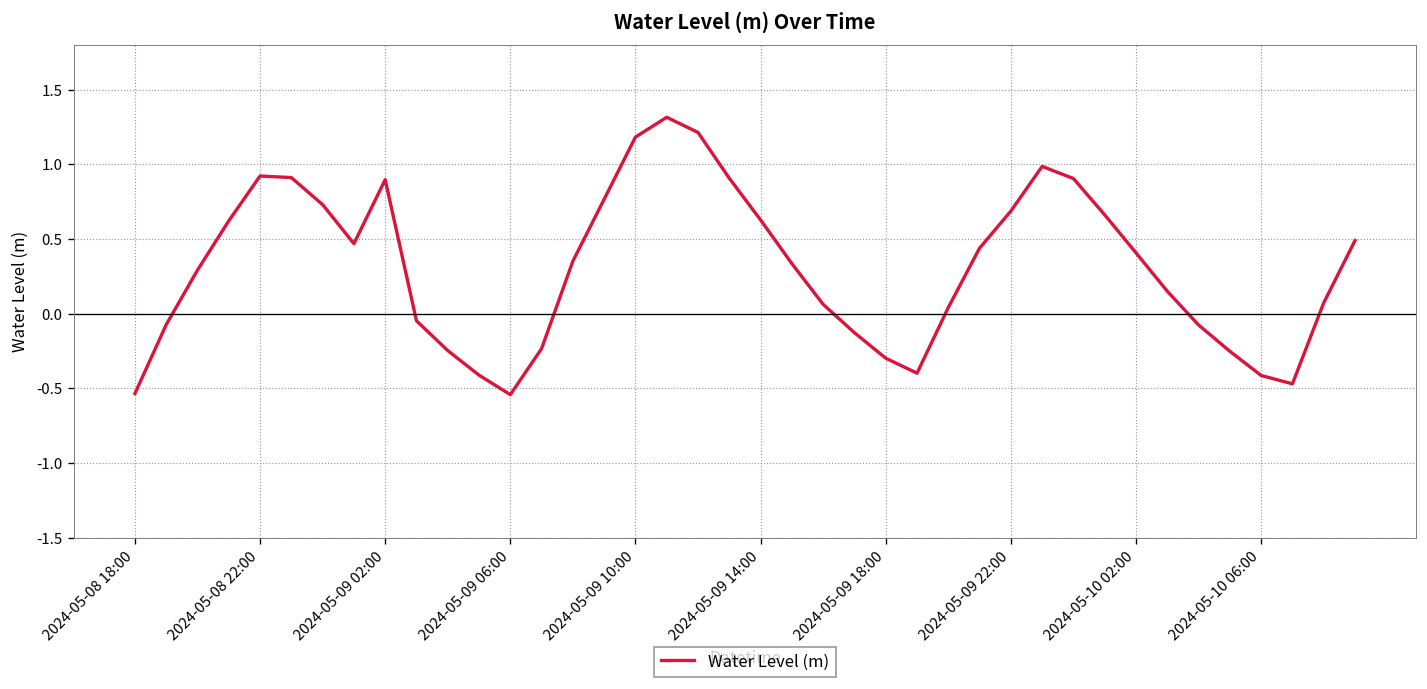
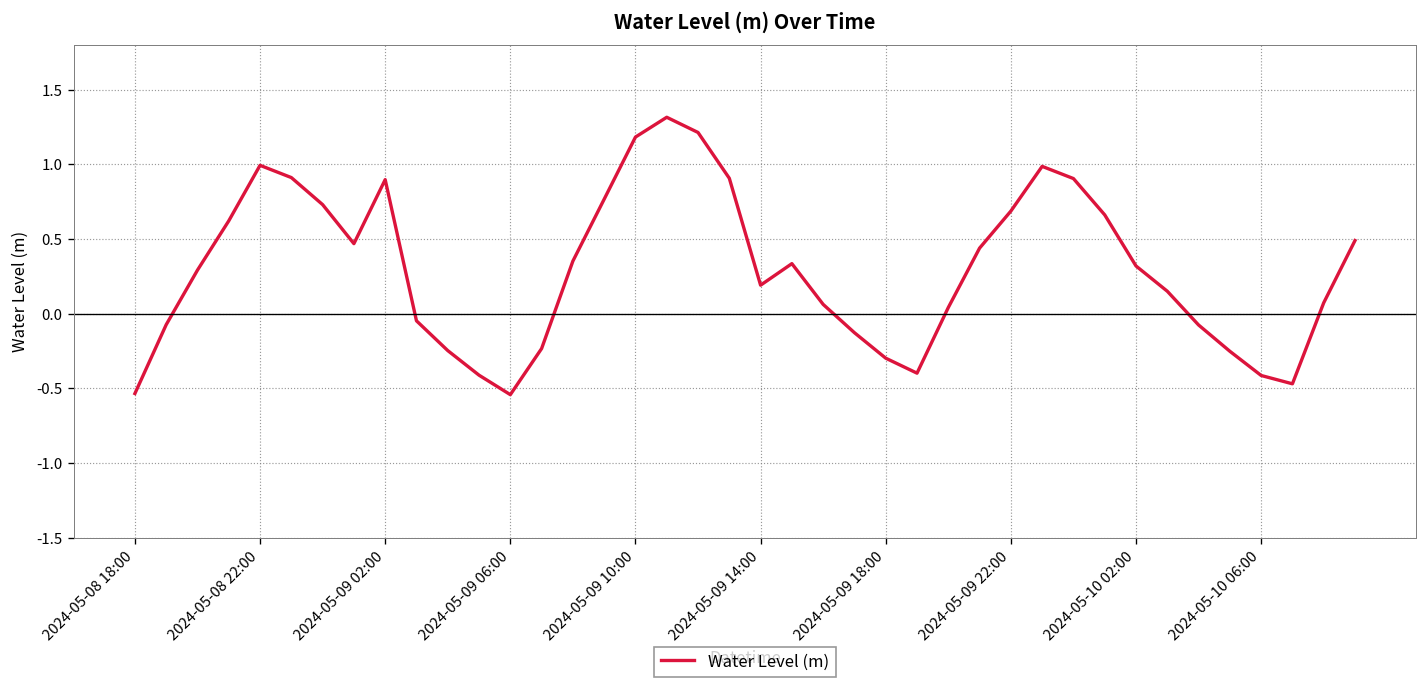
  {
    "2024-05-08 18:00": -0.53,
-   "2024-05-08 22:00": 0.92,
+   "2024-05-08 22:00": 0.99,
    "2024-05-09 02:00": 0.90,
    "2024-05-09 06:00": -0.54,
    "2024-05-09 10:00": 1.18,
-   "2024-05-09 14:00": 0.63,
+   "2024-05-09 14:00": 0.19,
    "2024-05-09 18:00": -0.30,
    "2024-05-09 22:00": 0.69,
-   "2024-05-10 02:00": 0.41,
+   "2024-05-10 02:00": 0.32,
    "2024-05-10 06:00": -0.41
  }
